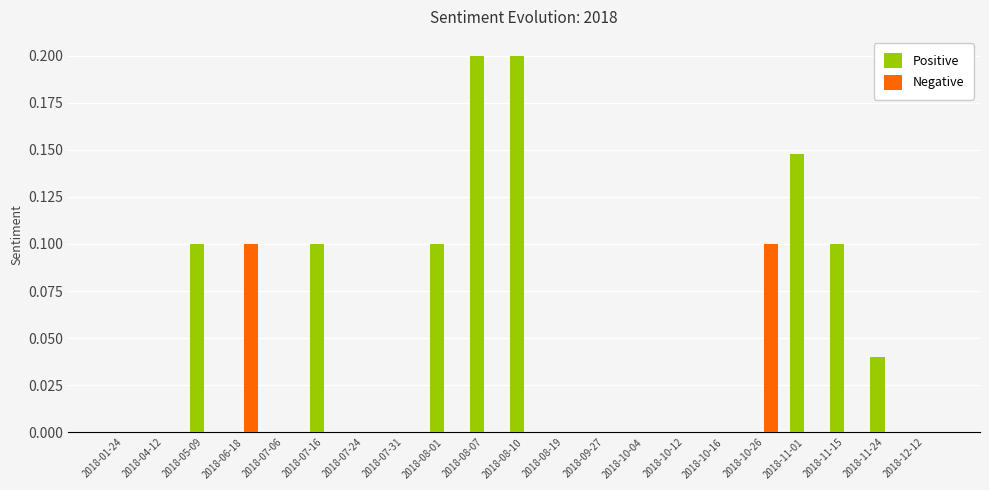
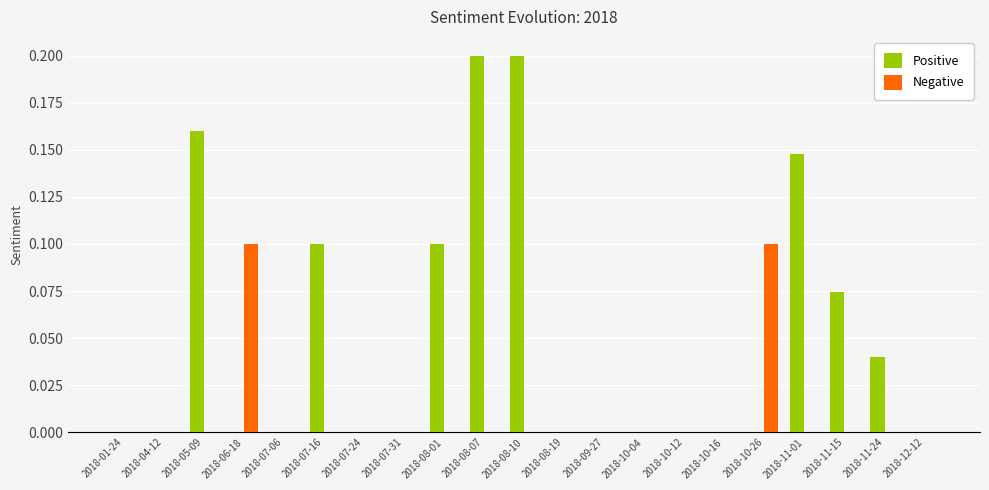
  {
    "Positive": {
      "2018-01-24": 0.000,
      "2018-04-12": 0.000,
-     "2018-05-09": 0.100,
+     "2018-05-09": 0.160,
      "2018-06-18": 0.000,
      "2018-07-06": 0.000,
      "2018-07-16": 0.100,
      "2018-07-24": 0.000,
      "2018-07-31": 0.000,
      "2018-08-01": 0.100,
      "2018-08-07": 0.200,
      "2018-08-10": 0.200,
      "2018-08-19": 0.000,
      "2018-09-27": 0.000,
      "2018-10-04": 0.000,
      "2018-10-12": 0.000,
      "2018-10-16": 0.000,
      "2018-10-26": 0.000,
      "2018-11-01": 0.148,
-     "2018-11-15": 0.100,
+     "2018-11-15": 0.074,
      "2018-11-24": 0.040,
      "2018-12-12": 0.000
    },
    "Negative": {
      "2018-01-24": 0.000,
      "2018-04-12": 0.000,
      "2018-05-09": 0.000,
      "2018-06-18": 0.100,
      "2018-07-06": 0.000,
      "2018-07-16": 0.000,
      "2018-07-24": 0.000,
      "2018-07-31": 0.000,
      "2018-08-01": 0.000,
      "2018-08-07": 0.000,
      "2018-08-10": 0.000,
      "2018-08-19": 0.000,
      "2018-09-27": 0.000,
      "2018-10-04": 0.000,
      "2018-10-12": 0.000,
      "2018-10-16": 0.000,
      "2018-10-26": 0.100,
      "2018-11-01": 0.000,
      "2018-11-15": 0.000,
      "2018-11-24": 0.000,
      "2018-12-12": 0.000
    }
  }
